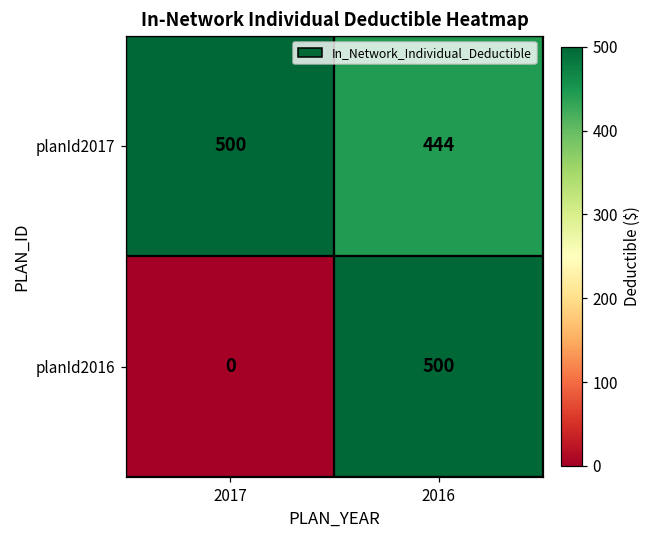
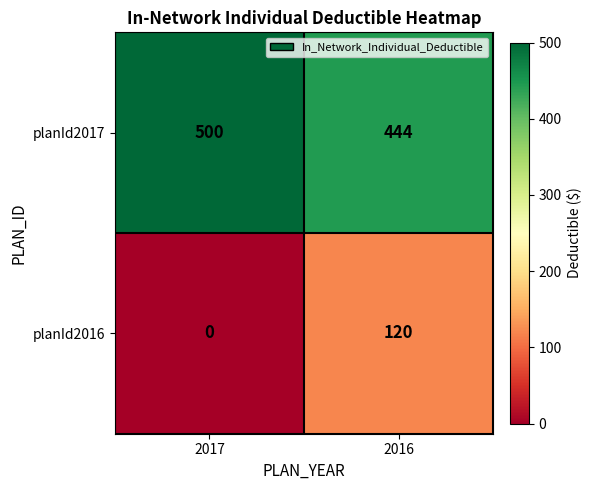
  {
    "planId2017": {
      "2017": 500,
      "2016": 444
    },
    "planId2016": {
      "2017": 0,
-     "2016": 500
+     "2016": 120
    }
  }
